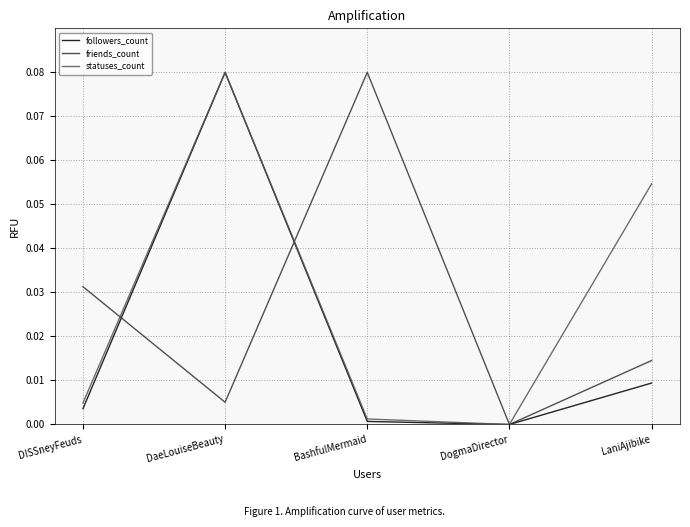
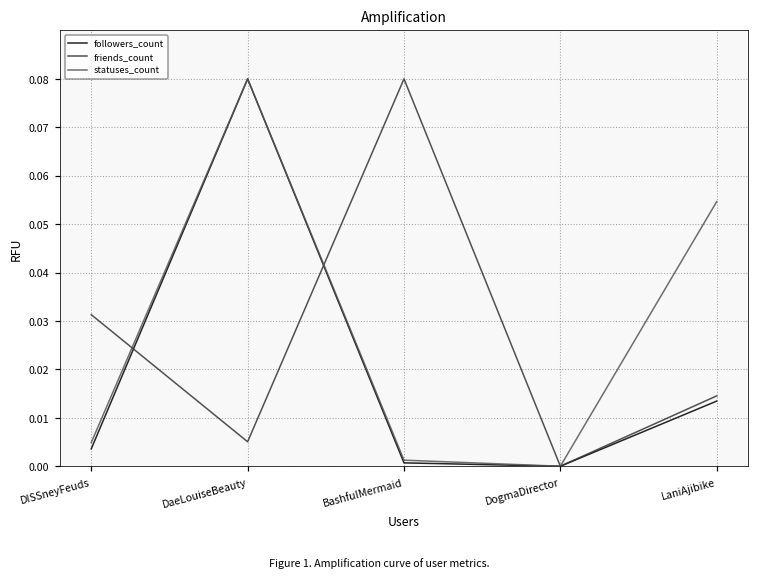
  {
    "followers_count": {
      "DISSneyFeuds": 0.004,
-     "LaniAjibike": 0.009
+     "LaniAjibike": 0.013
    }
  }
